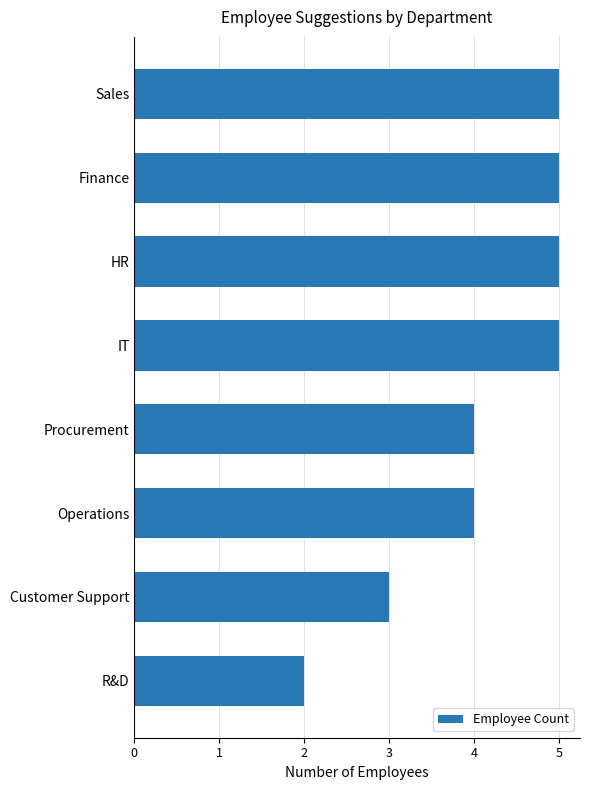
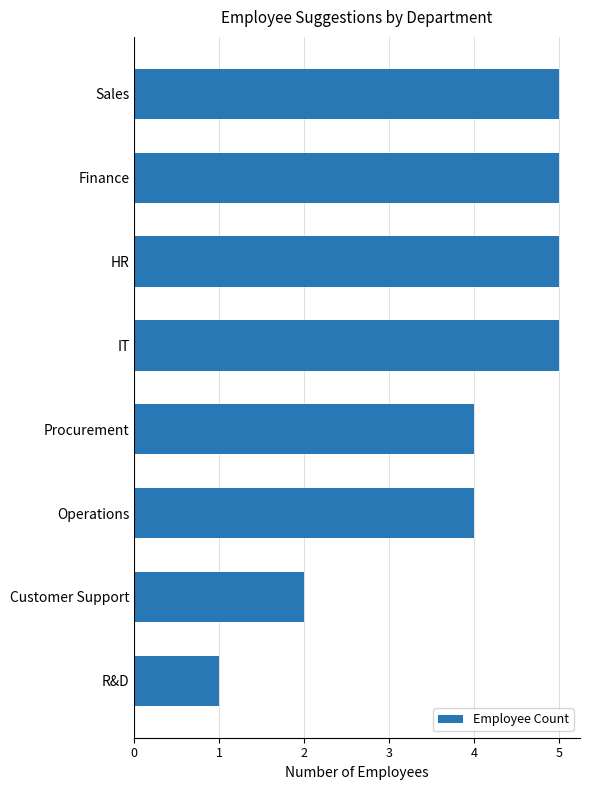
  {
    "Sales": 5,
    "Finance": 5,
    "HR": 5,
    "IT": 5,
    "Procurement": 4,
    "Operations": 4,
-   "Customer Support": 3,
-   "R&D": 2
+   "Customer Support": 2,
+   "R&D": 1
  }
